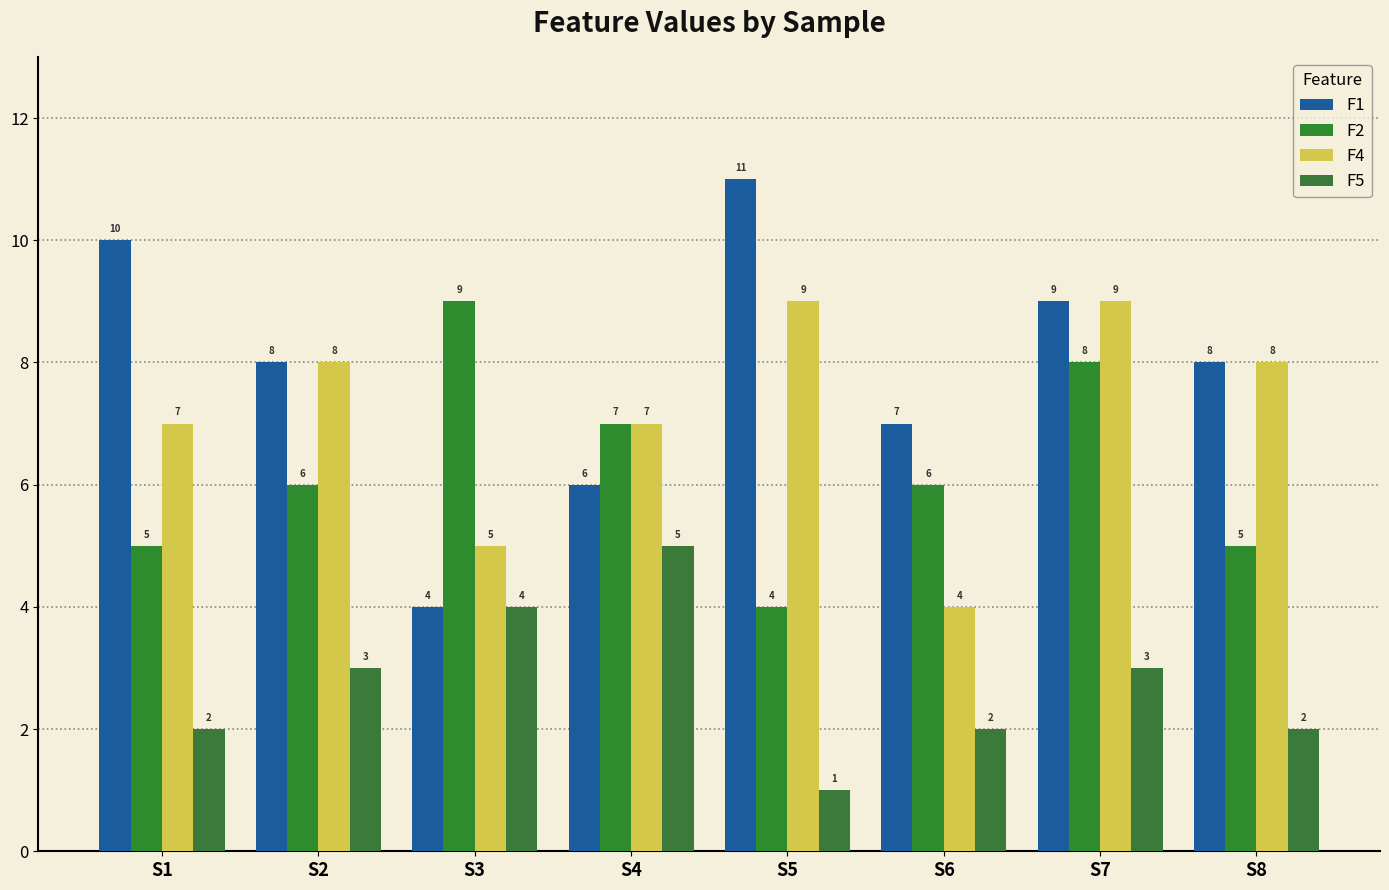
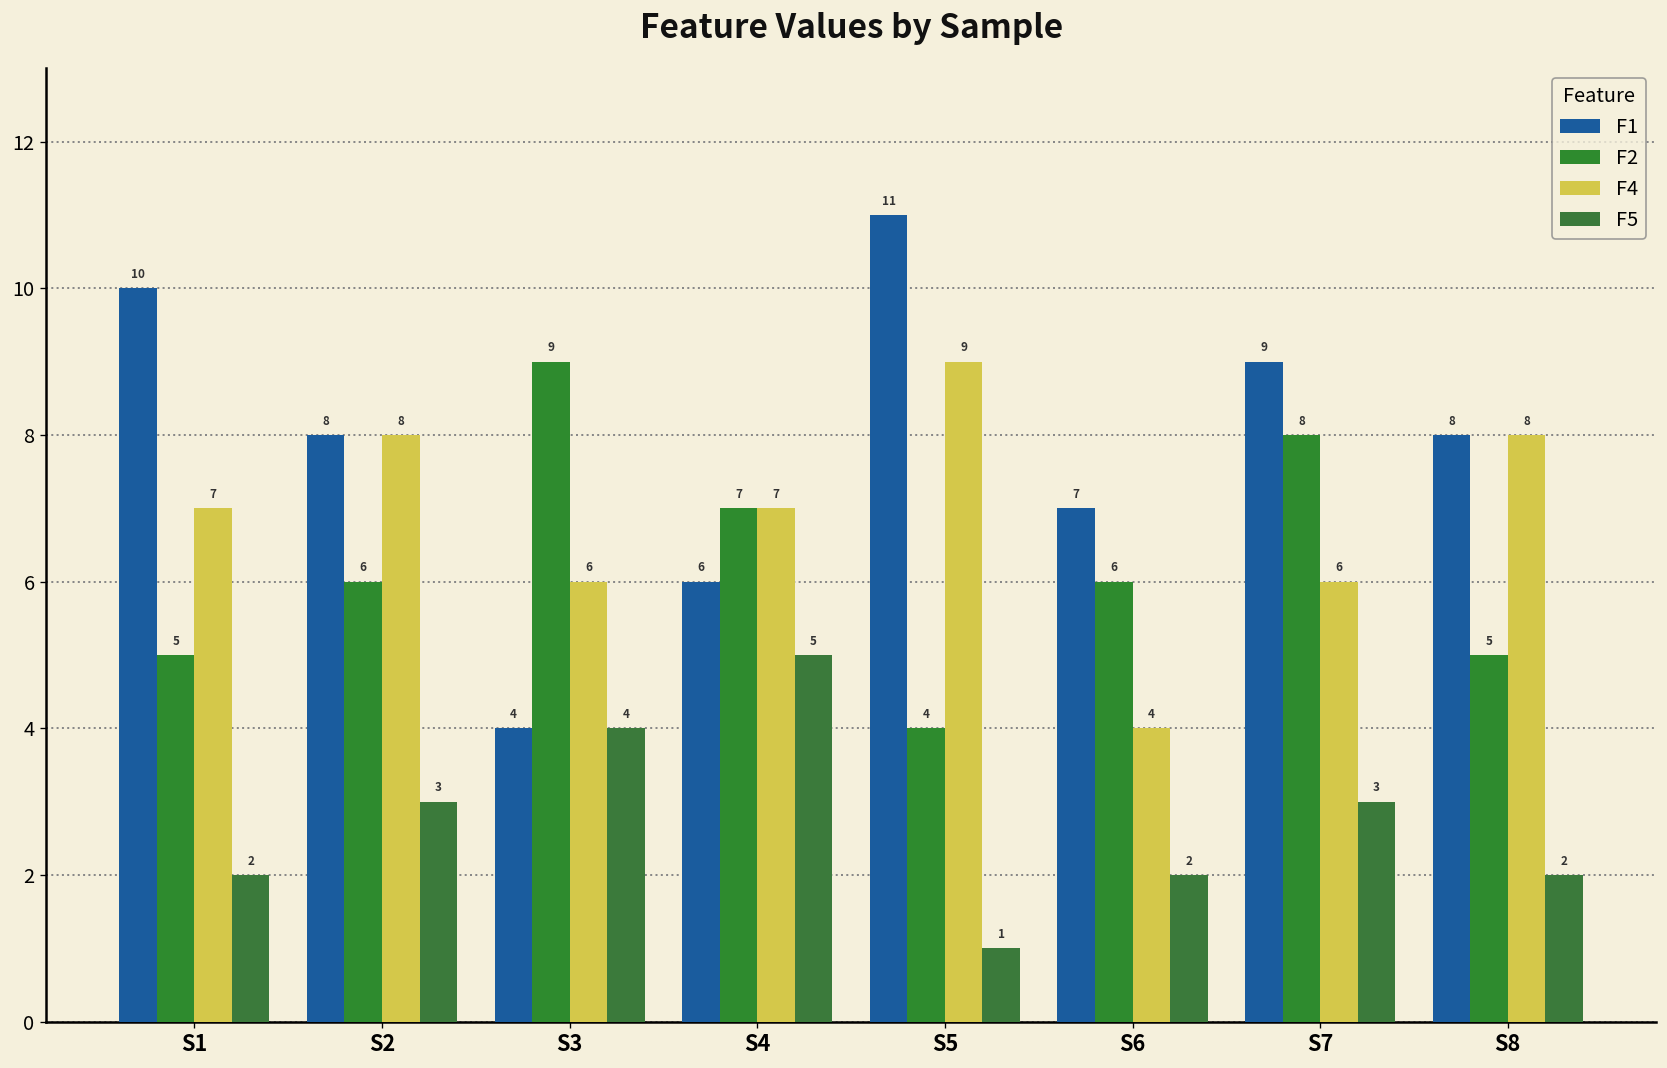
  {
    "F1": {
      "S1": 10,
      "S2": 8,
      "S3": 4,
      "S4": 6,
      "S5": 11,
      "S6": 7,
      "S7": 9,
      "S8": 8
    },
    "F4": {
      "S1": 7,
      "S2": 8,
-     "S3": 5,
+     "S3": 6,
      "S4": 7,
      "S5": 9,
      "S6": 4,
-     "S7": 9,
+     "S7": 6,
      "S8": 8
    }
  }
